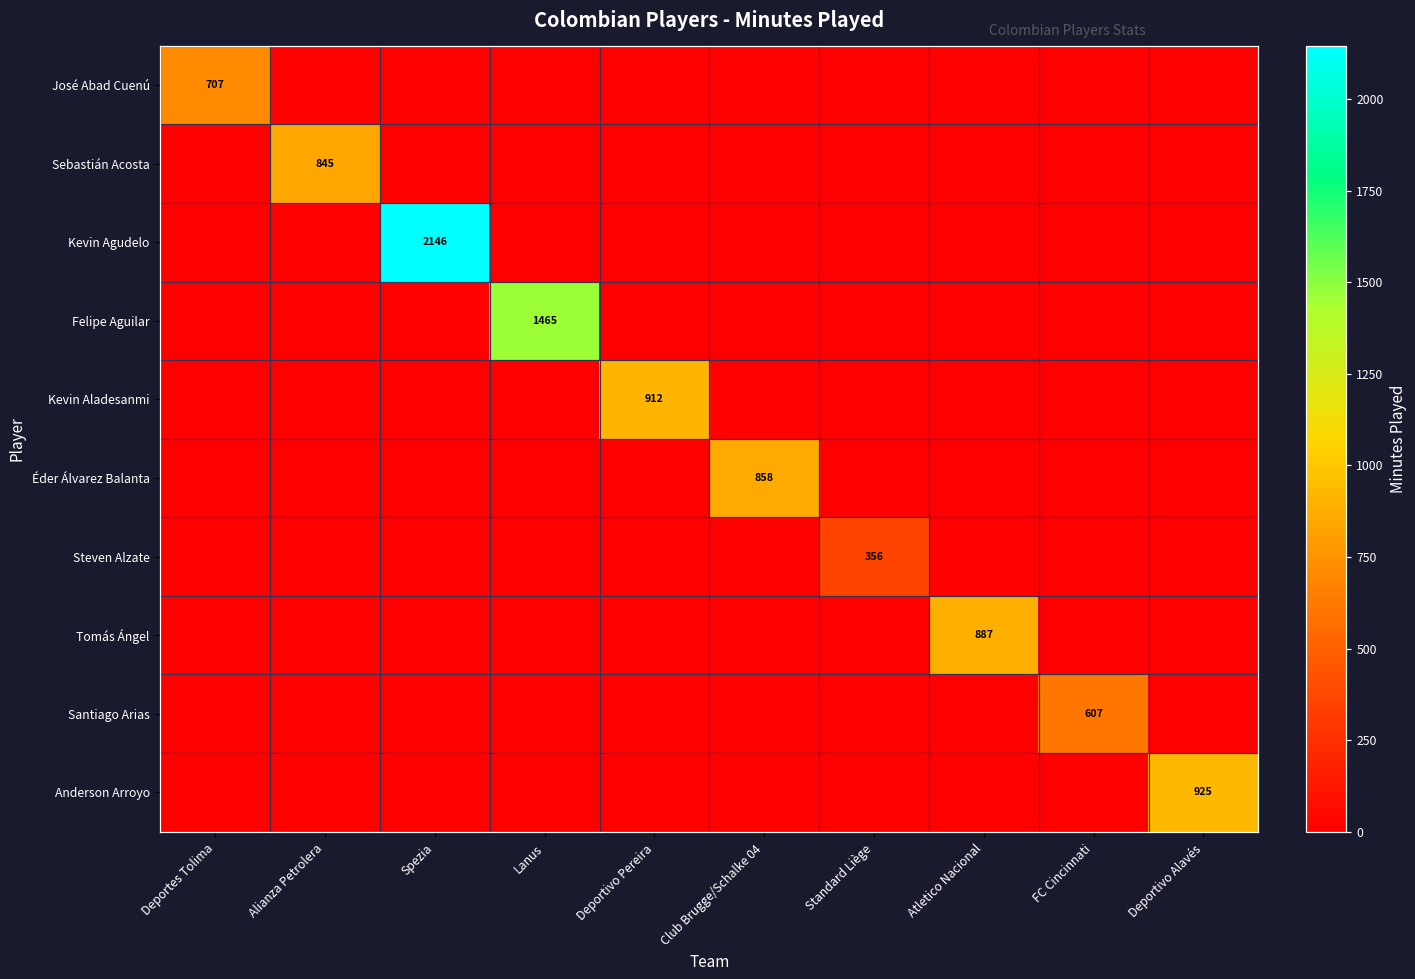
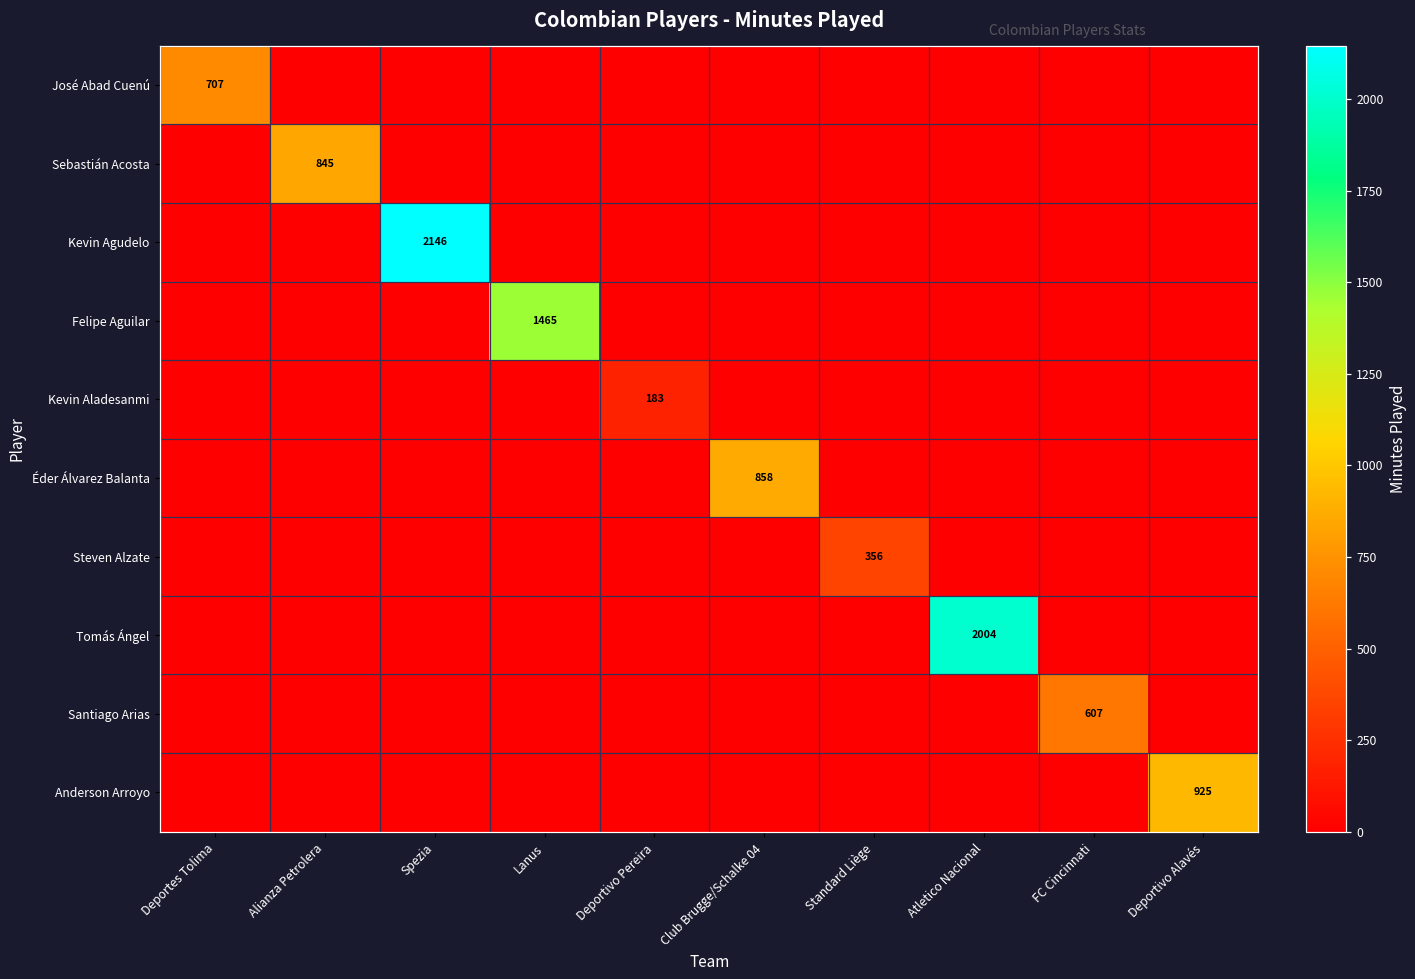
  {
    "José Abad Cuenú": {
      "Deportes Tolima": 707
    },
    "Sebastián Acosta": {
      "Alianza Petrolera": 845
    },
    "Kevin Agudelo": {
      "Spezia": 2146
    },
    "Felipe Aguilar": {
      "Lanus": 1465
    },
    "Kevin Aladesanmi": {
-     "Deportivo Pereira": 912
+     "Deportivo Pereira": 183
    },
    "Éder Álvarez Balanta": {
      "Club Brugge/Schalke 04": 858
    },
    "Steven Alzate": {
      "Standard Liège": 356
    },
    "Tomás Ángel": {
-     "Atletico Nacional": 887
+     "Atletico Nacional": 2004
    },
    "Santiago Arias": {
      "FC Cincinnati": 607
    },
    "Anderson Arroyo": {
      "Deportivo Alavés": 925
    }
  }
